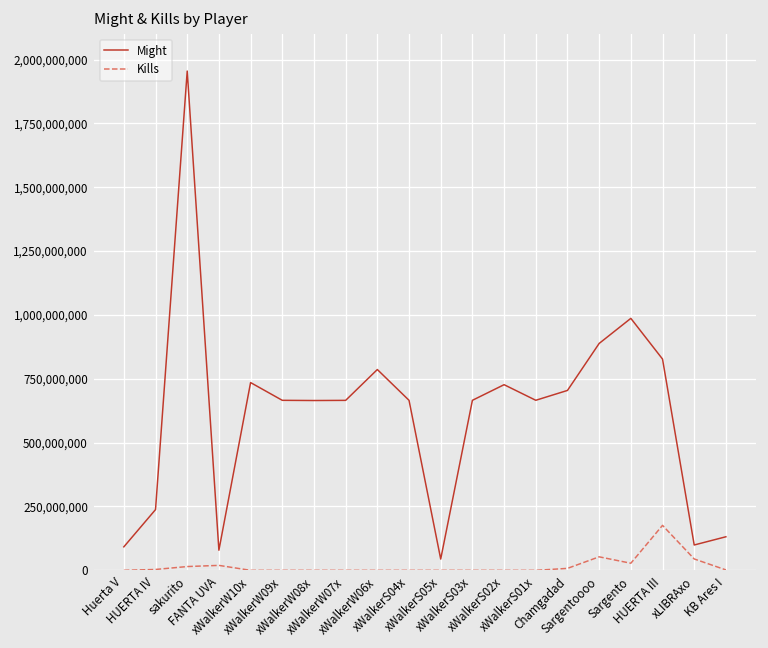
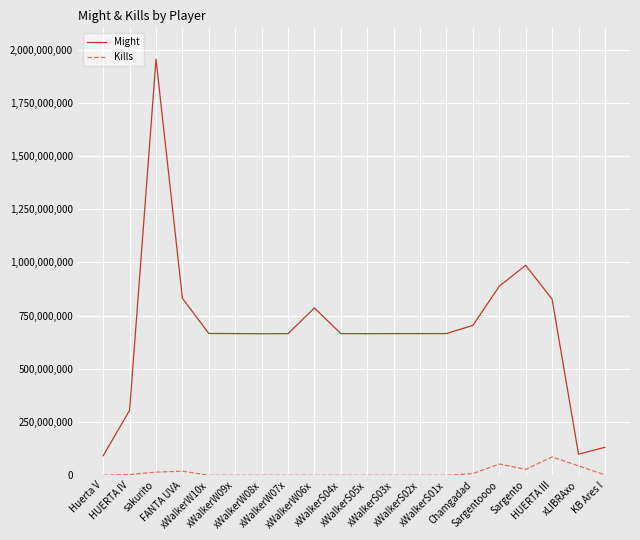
  {
    "Might": {
      "Huerta V": "90,000,000",
-     "HUERTA IV": "240,000,000",
+     "HUERTA IV": "310,000,000",
      "sakurito": "1,950,000,000",
-     "FANTA UVA": "80,000,000",
-     "xWalkerW10x": "740,000,000",
+     "FANTA UVA": "830,000,000",
+     "xWalkerW10x": "670,000,000",
      "xWalkerW09x": "670,000,000",
      "xWalkerW08x": "660,000,000",
      "xWalkerW07x": "670,000,000",
      "xWalkerW06x": "790,000,000",
      "xWalkerS04x": "670,000,000",
-     "xWalkerS05x": "40,000,000",
+     "xWalkerS05x": "670,000,000",
      "xWalkerS03x": "670,000,000",
-     "xWalkerS02x": "730,000,000",
+     "xWalkerS02x": "670,000,000",
      "xWalkerS01x": "670,000,000",
      "Chamgadad": "700,000,000",
      "Sargentoooo": "890,000,000",
      "Sargento": "990,000,000",
      "HUERTA III": "830,000,000",
      "xLIBRAxo": "100,000,000",
      "KB Ares I": "130,000,000"
    },
    "Kills": {
      "Huerta V": "0",
      "HUERTA IV": "0",
      "sakurito": "10,000,000",
      "FANTA UVA": "20,000,000",
      "xWalkerW10x": "0",
      "xWalkerW09x": "0",
      "xWalkerW08x": "0",
      "xWalkerW07x": "0",
      "xWalkerW06x": "0",
      "xWalkerS04x": "0",
      "xWalkerS05x": "0",
      "xWalkerS03x": "0",
      "xWalkerS02x": "0",
      "xWalkerS01x": "0",
      "Chamgadad": "10,000,000",
      "Sargentoooo": "50,000,000",
      "Sargento": "30,000,000",
-     "HUERTA III": "180,000,000",
+     "HUERTA III": "90,000,000",
      "xLIBRAxo": "40,000,000",
      "KB Ares I": "0"
    }
  }
